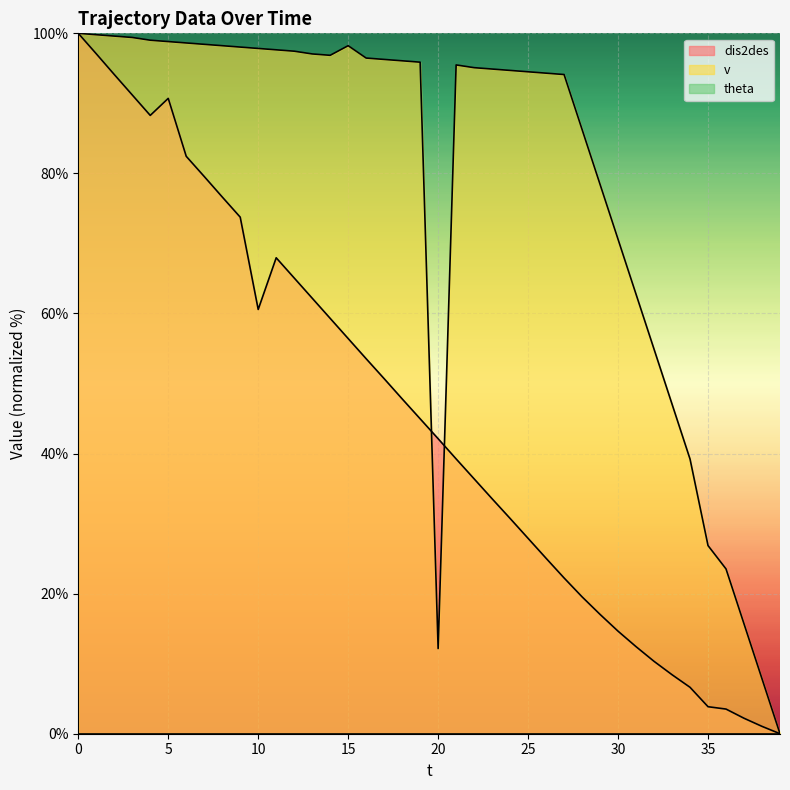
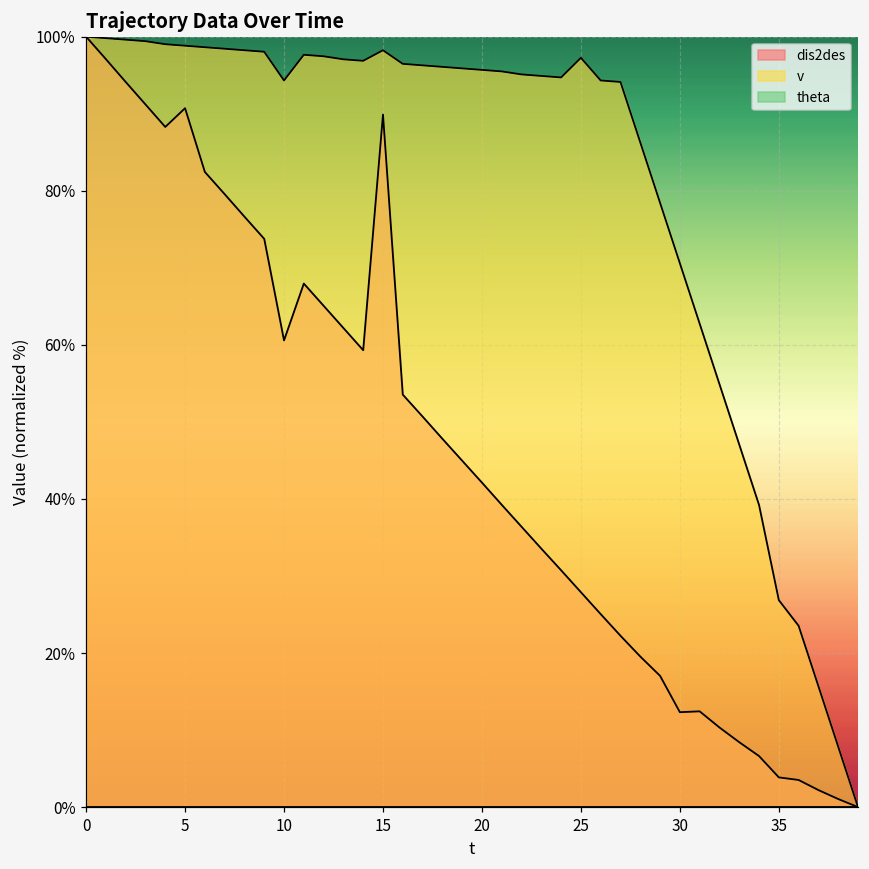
  {
    "dis2des": {
      "5": "91%",
      "10": "61%",
-     "15": "56%",
+     "15": "90%",
      "20": "42%",
      "25": "28%",
-     "30": "15%",
+     "30": "12%",
      "35": "4%"
    },
    "v": {
      "5": "99%",
-     "10": "98%",
+     "10": "94%",
      "15": "98%",
-     "20": "12%",
-     "25": "95%",
+     "20": "96%",
+     "25": "97%",
      "30": "71%",
      "35": "27%"
    },
    "theta": {
      "0": "0%",
      "5": "0%",
      "10": "0%",
      "15": "0%",
      "20": "0%",
      "25": "0%",
      "30": "0%",
      "35": "0%"
    }
  }
